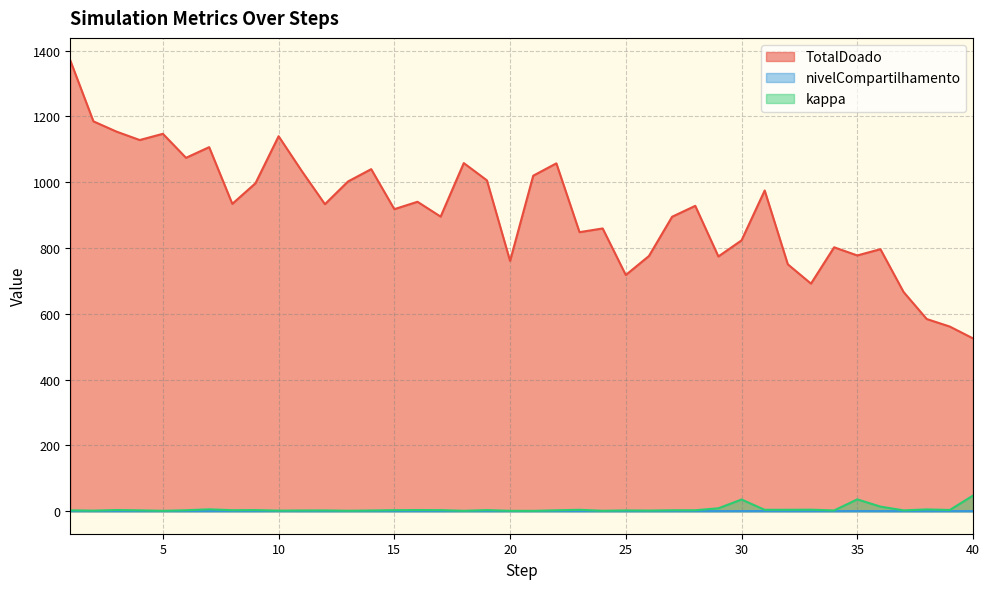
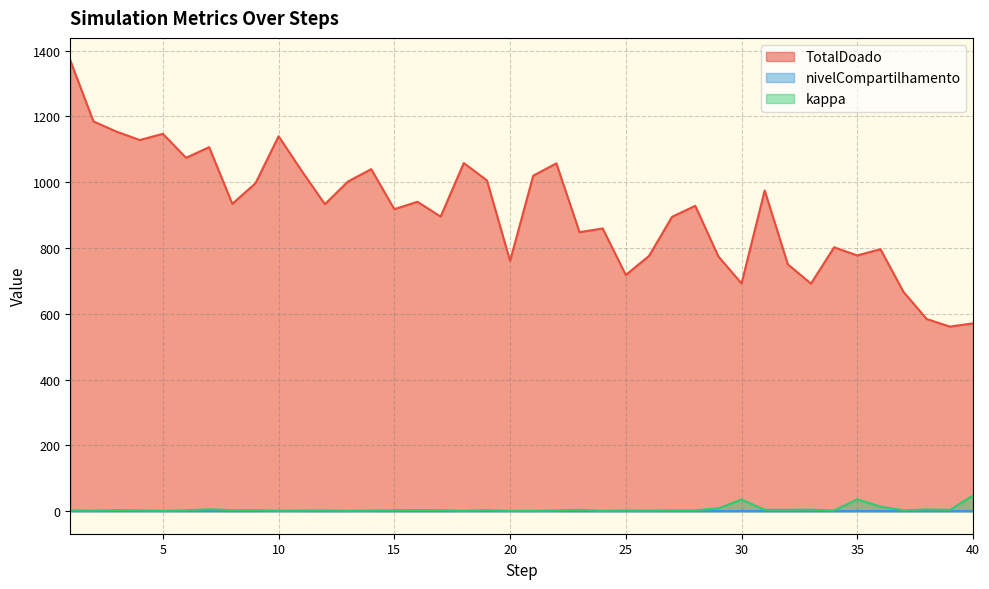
  {
    "TotalDoado": {
      "5": 1150,
      "10": 1140,
      "15": 920,
      "20": 760,
      "25": 720,
-     "30": 820,
+     "30": 690,
      "35": 780,
-     "40": 530
+     "40": 570
    },
    "nivelCompartilhamento": {
      "30": 0,
      "35": 0,
      "40": 0
    },
    "kappa": {
      "30": 40,
      "35": 40,
      "40": 50
    }
  }
